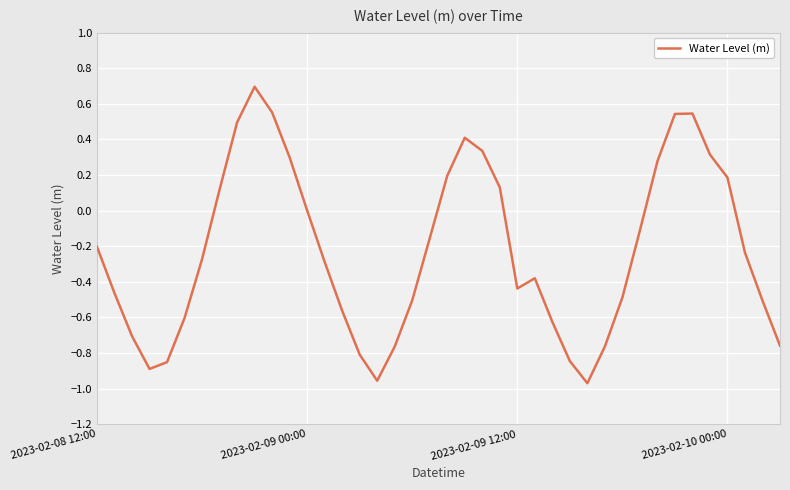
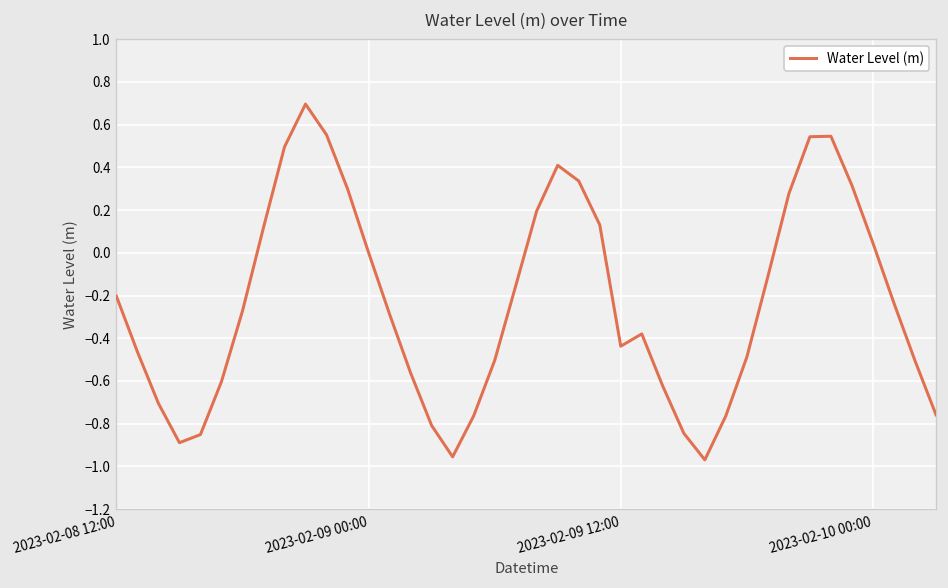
  {
    "2023-02-08 12:00": -0.20,
    "2023-02-09 00:00": 0.00,
    "2023-02-09 12:00": -0.44,
-   "2023-02-10 00:00": 0.19
+   "2023-02-10 00:00": 0.05
  }
